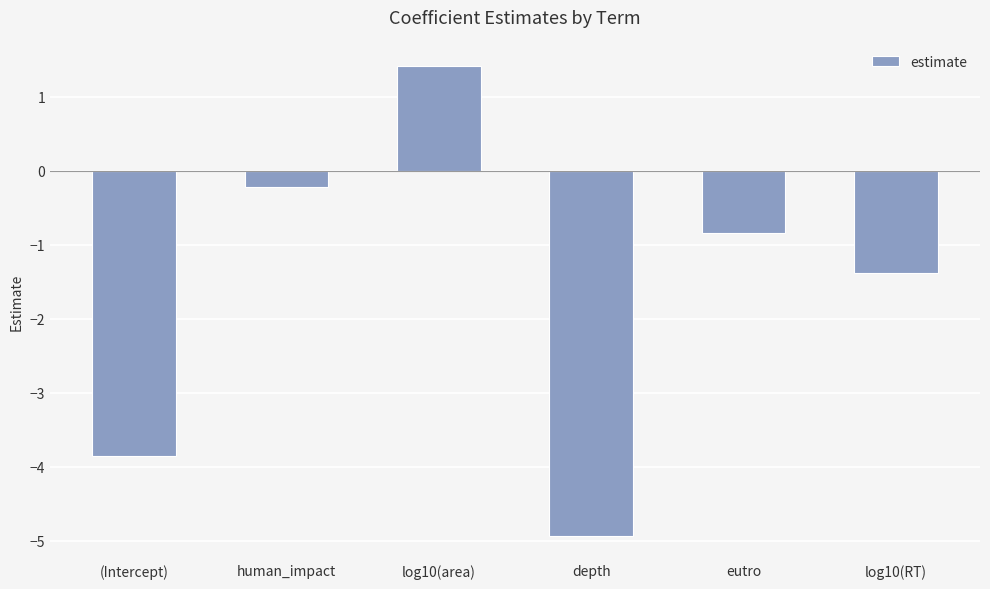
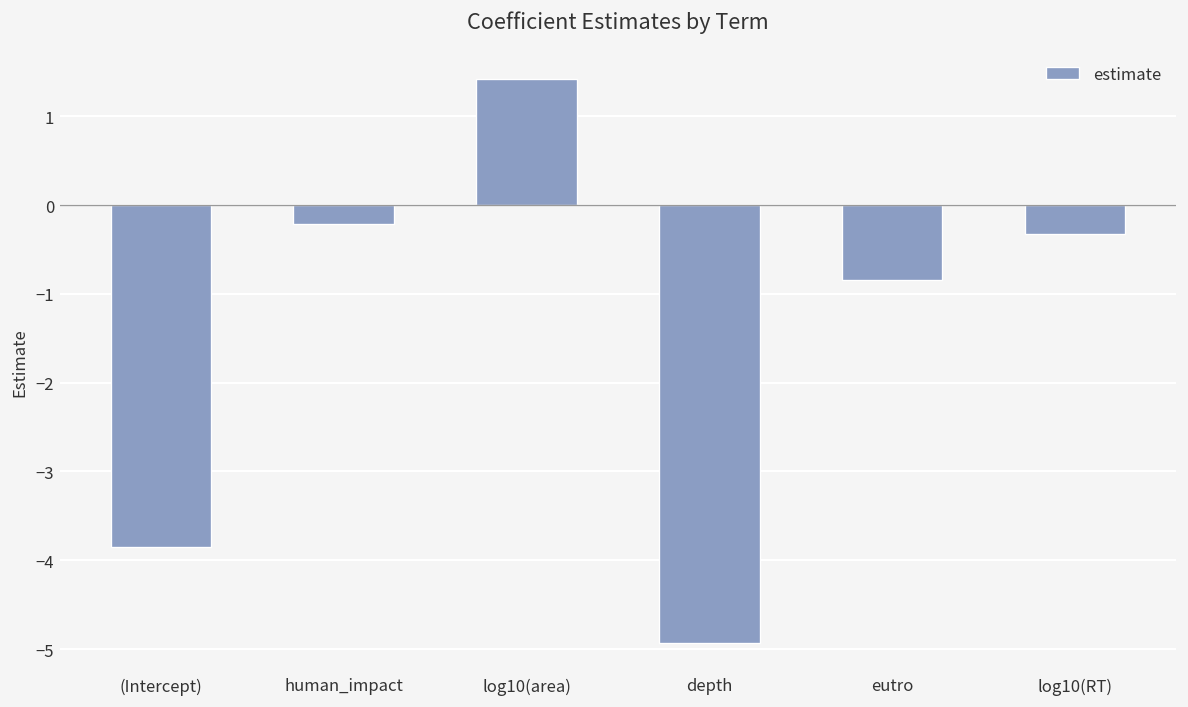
  {
    "(Intercept)": -3.9,
    "human_impact": -0.2,
    "log10(area)": 1.4,
    "depth": -4.9,
    "eutro": -0.8,
-   "log10(RT)": -1.4
+   "log10(RT)": -0.3
  }
